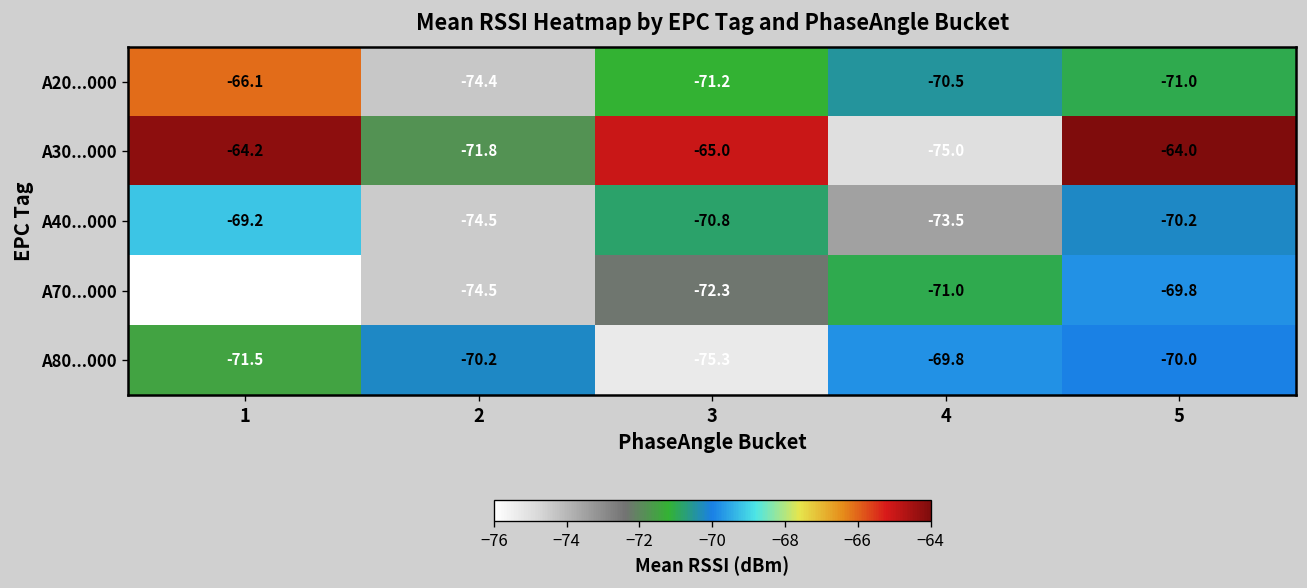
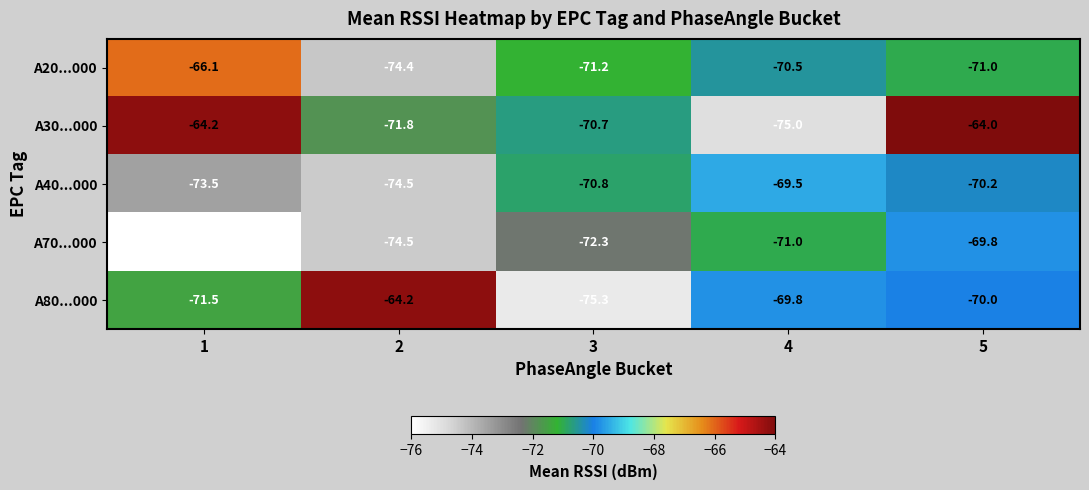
  {
    "A20...000": {
      "1": -66.1,
      "2": -74.4,
      "3": -71.2,
      "4": -70.5,
      "5": -71.0
    },
    "A30...000": {
      "1": -64.2,
      "2": -71.8,
-     "3": -65.0,
+     "3": -70.7,
      "5": -64.0
    },
    "A40...000": {
-     "1": -69.2,
+     "1": -73.5,
      "2": -74.5,
      "3": -70.8,
-     "4": -73.5,
+     "4": -69.5,
      "5": -70.2
    },
    "A70...000": {
      "2": -74.5,
      "3": -72.3,
      "4": -71.0,
      "5": -69.8
    },
    "A80...000": {
      "1": -71.5,
-     "2": -70.2,
+     "2": -64.2,
      "4": -69.8,
      "5": -70.0
    }
  }
